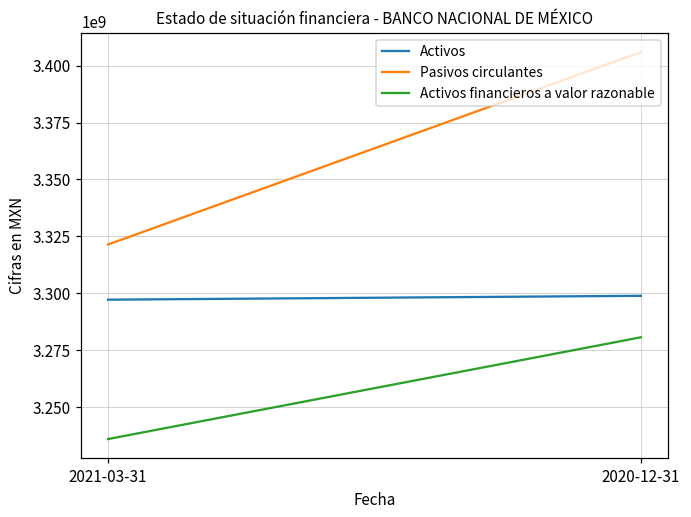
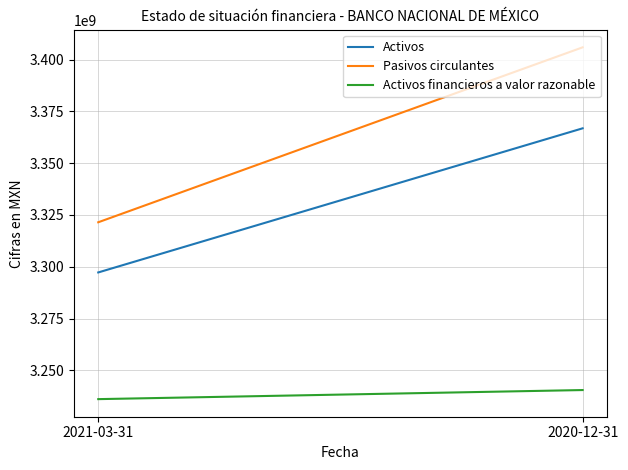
  {
    "Activos": {
      "2021-03-31": 3297000000,
-     "2020-12-31": 3299000000
+     "2020-12-31": 3367000000
    },
    "Pasivos circulantes": {
      "2021-03-31": 3321000000
    },
    "Activos financieros a valor razonable": {
      "2021-03-31": 3236000000,
-     "2020-12-31": 3281000000
+     "2020-12-31": 3240000000
    }
  }
